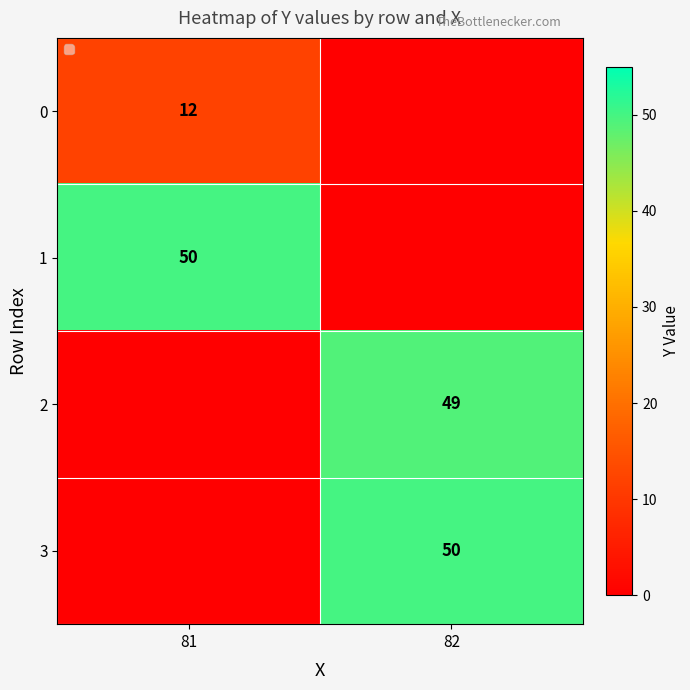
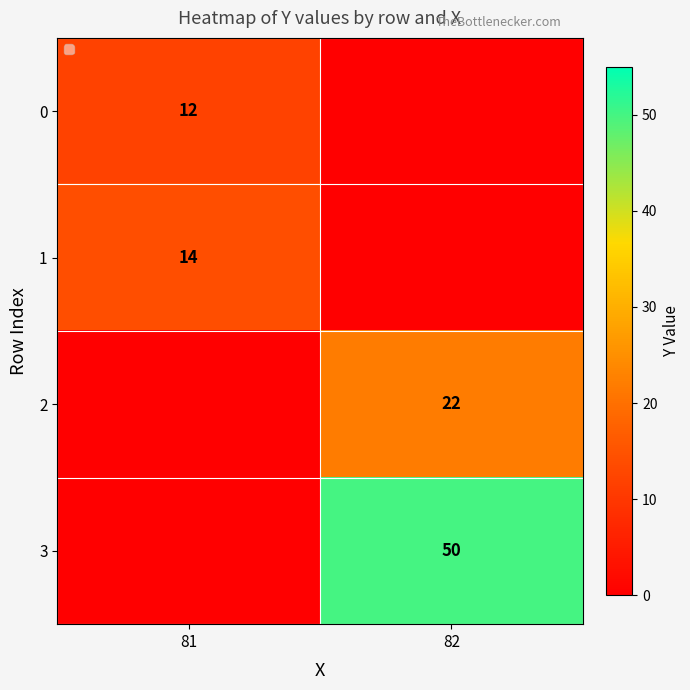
  {
    "0": {
      "81": 12
    },
    "1": {
-     "81": 50
+     "81": 14
    },
    "2": {
-     "82": 49
+     "82": 22
    },
    "3": {
      "82": 50
    }
  }
